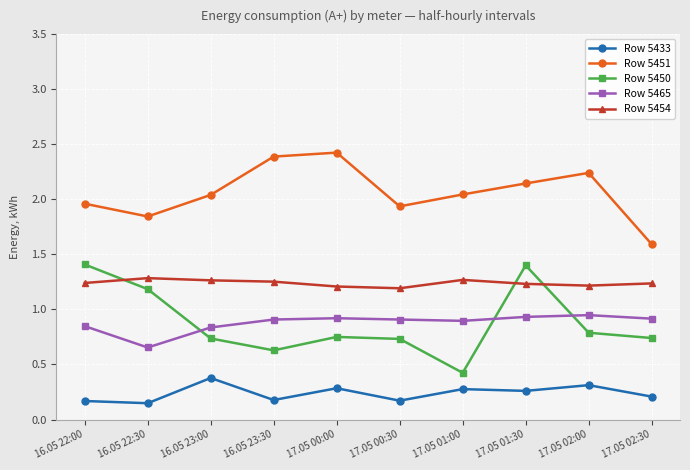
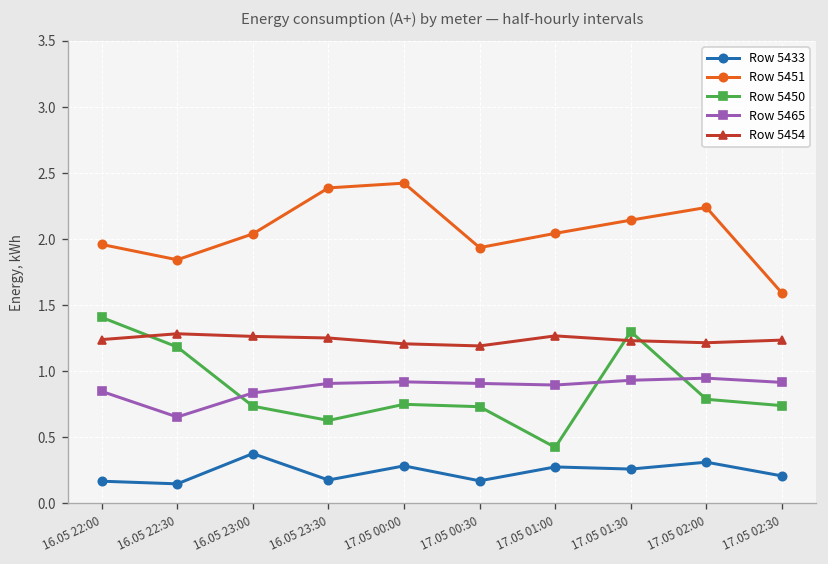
  {
    "Row 5433": {
      "16.05 22:00": 0.17,
      "16.05 22:30": 0.15,
      "16.05 23:00": 0.38,
      "16.05 23:30": 0.18,
      "17.05 00:00": 0.3,
      "17.05 00:30": 0.17,
      "17.05 01:00": 0.28,
      "17.05 01:30": 0.26,
      "17.05 02:00": 0.3,
      "17.05 02:30": 0.2
    },
    "Row 5450": {
      "16.05 22:00": 1.4,
      "16.05 22:30": 1.2,
      "16.05 23:00": 0.74,
      "16.05 23:30": 0.63,
      "17.05 00:00": 0.75,
      "17.05 00:30": 0.73,
      "17.05 01:00": 0.42,
-     "17.05 01:30": 1.4,
+     "17.05 01:30": 1.3,
      "17.05 02:00": 0.8,
      "17.05 02:30": 0.74
    },
    "Row 5465": {
      "16.05 22:00": 0.85,
      "16.05 22:30": 0.65,
      "16.05 23:00": 0.84,
      "16.05 23:30": 0.9,
      "17.05 00:00": 0.9,
      "17.05 00:30": 0.9,
      "17.05 01:00": 0.9,
      "17.05 01:30": 0.93,
      "17.05 02:00": 0.95,
      "17.05 02:30": 0.9
    }
  }
